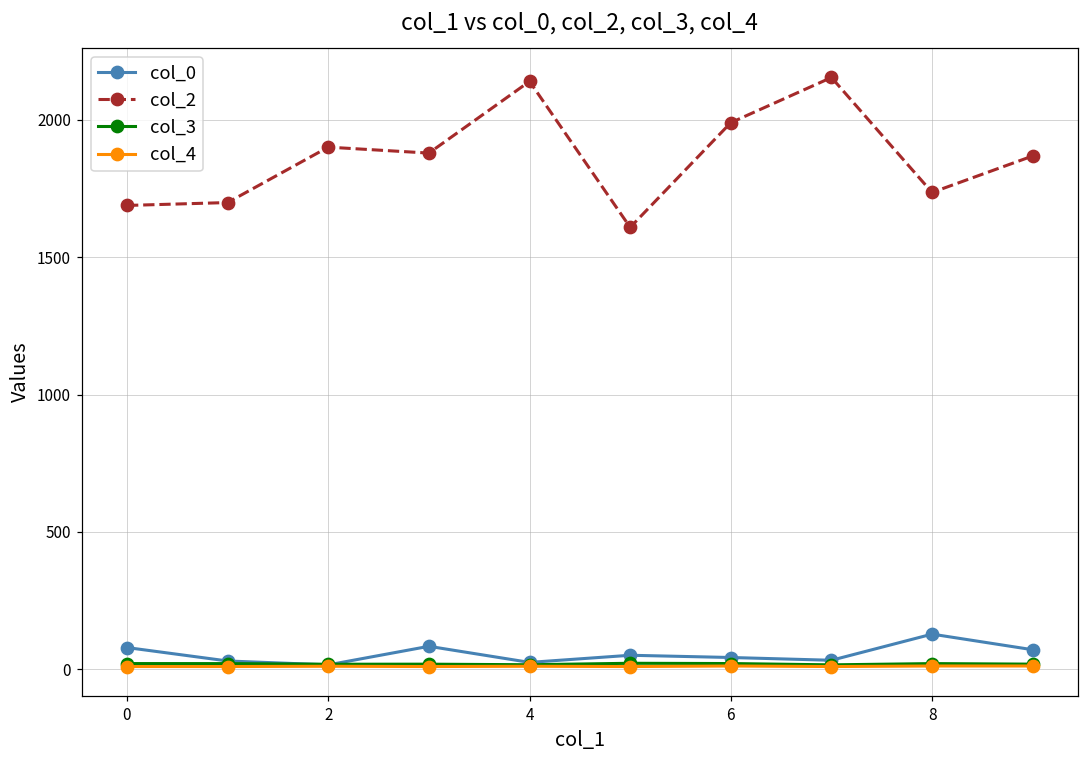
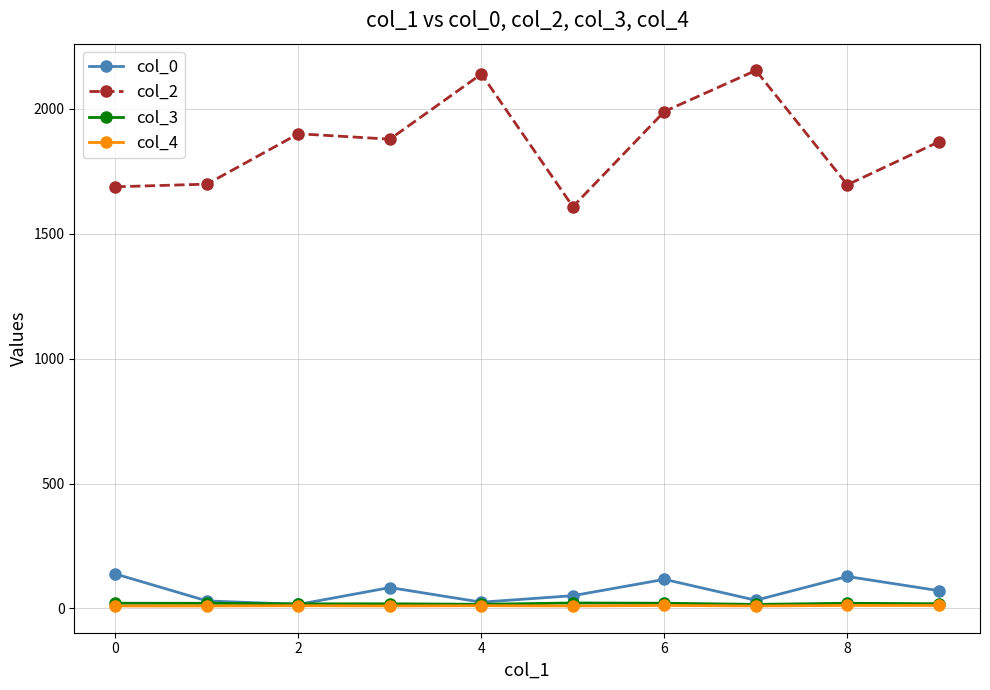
  {
    "col_0": {
-     "0": 80,
-     "6": 40,
+     "0": 140,
+     "6": 120,
      "8": 130
    },
    "col_2": {
      "0": 1690,
      "2": 1900,
      "4": 2140,
      "6": 1990,
-     "8": 1740
+     "8": 1700
    },
    "col_3": {
      "0": 20
    },
    "col_4": {
      "0": 10
    }
  }
